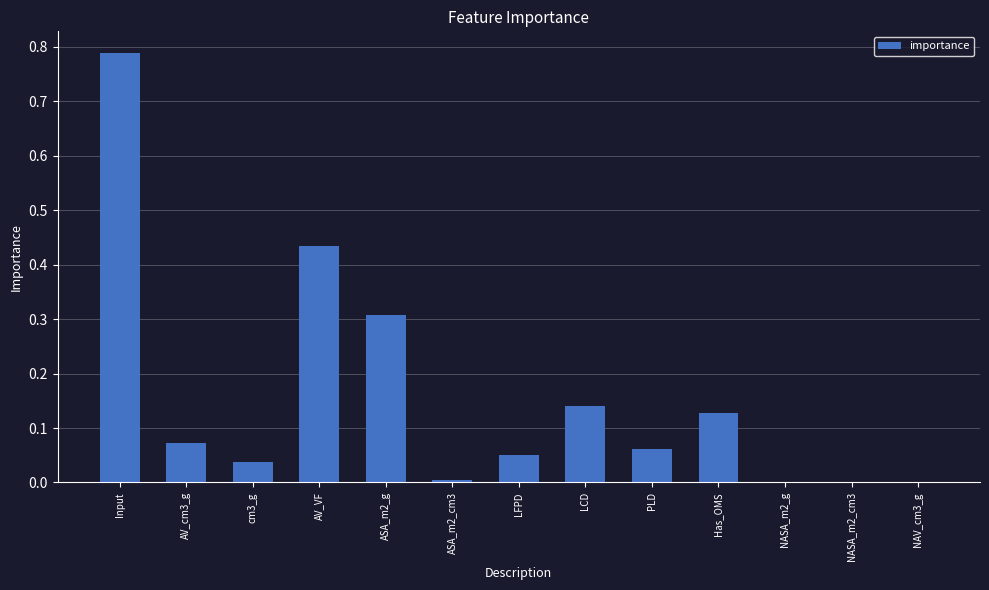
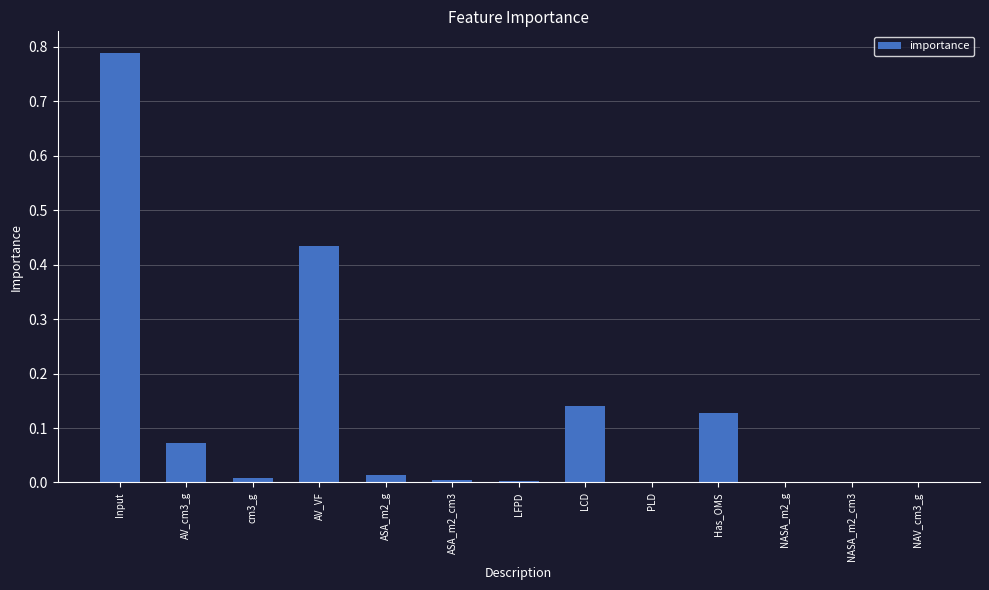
  {
    "Input": 0.79,
    "AV_cm3_g": 0.07,
-   "cm3_g": 0.04,
+   "cm3_g": 0.01,
    "AV_VF": 0.43,
-   "ASA_m2_g": 0.31,
-   "LFPD": 0.05,
+   "ASA_m2_g": 0.01,
+   "LFPD": 0.00,
    "LCD": 0.14,
-   "PLD": 0.06,
+   "PLD": 0.00,
    "Has_OMS": 0.13
  }
